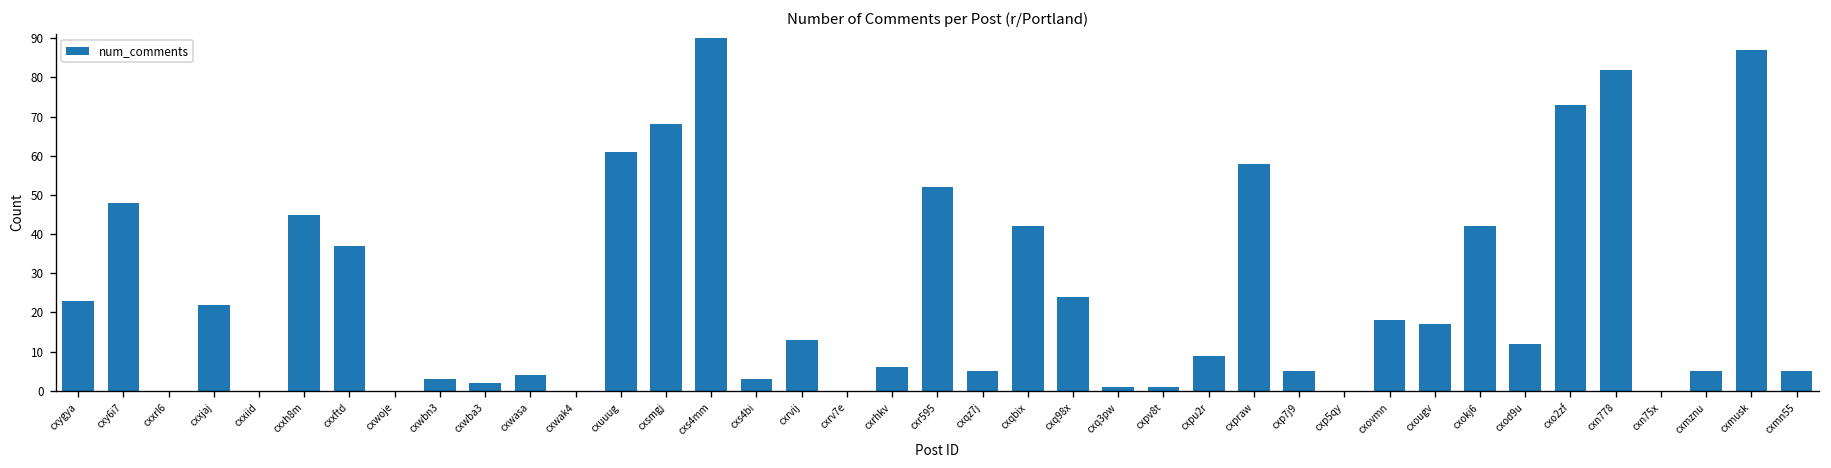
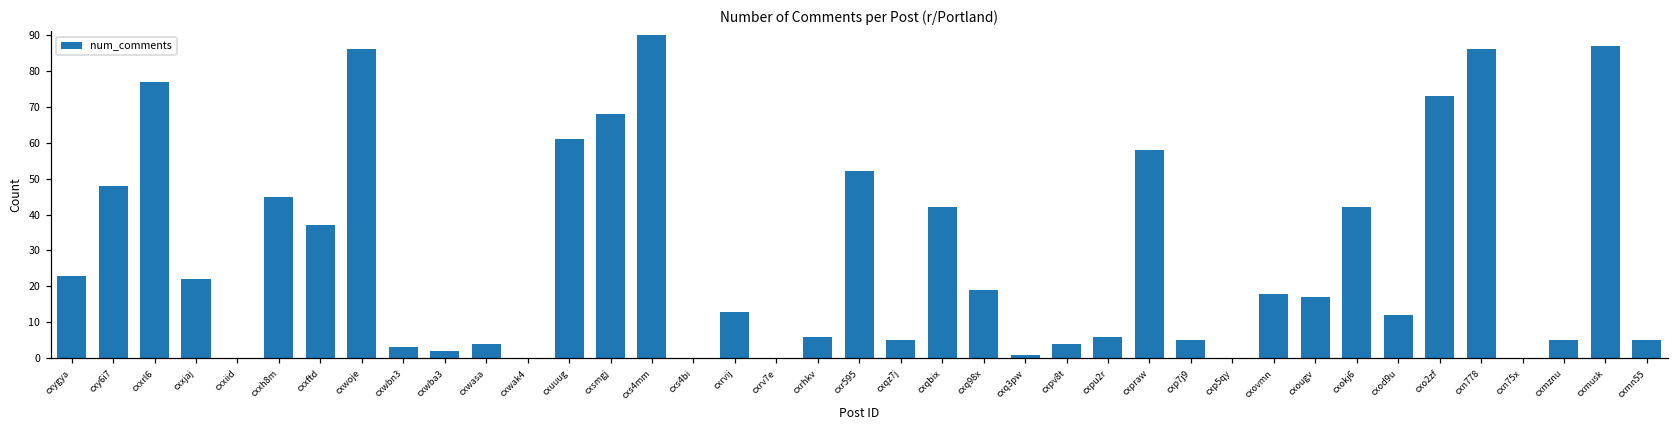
  {
    "cxygya": 23,
    "cxy6i7": 48,
-   "cxxrl6": 0,
+   "cxxrl6": 77,
    "cxxjaj": 22,
    "cxxiid": 0,
    "cxxh8m": 45,
    "cxxftd": 37,
-   "cxwoje": 0,
+   "cxwoje": 86,
    "cxwbn3": 3,
    "cxwba3": 2,
    "cxwasa": 4,
    "cxwak4": 0,
    "cxuuug": 61,
    "cxsmgj": 68,
    "cxs4mm": 90,
-   "cxs4bi": 3,
+   "cxs4bi": 0,
    "cxrvij": 13,
    "cxrv7e": 0,
    "cxrhkv": 6,
    "cxr595": 52,
    "cxqz7j": 5,
    "cxqbix": 42,
-   "cxq98x": 24,
+   "cxq98x": 19,
    "cxq3pw": 1,
-   "cxpv8t": 1,
-   "cxpu2r": 9,
+   "cxpv8t": 4,
+   "cxpu2r": 6,
    "cxpraw": 58,
    "cxp7j9": 5,
    "cxp5qy": 0,
    "cxovmn": 18,
    "cxougv": 17,
    "cxokj6": 42,
    "cxod9u": 12,
    "cxo2zf": 73,
-   "cxn778": 82,
+   "cxn778": 86,
    "cxn75x": 0,
    "cxmznu": 5,
    "cxmusk": 87,
    "cxmn55": 5
  }
